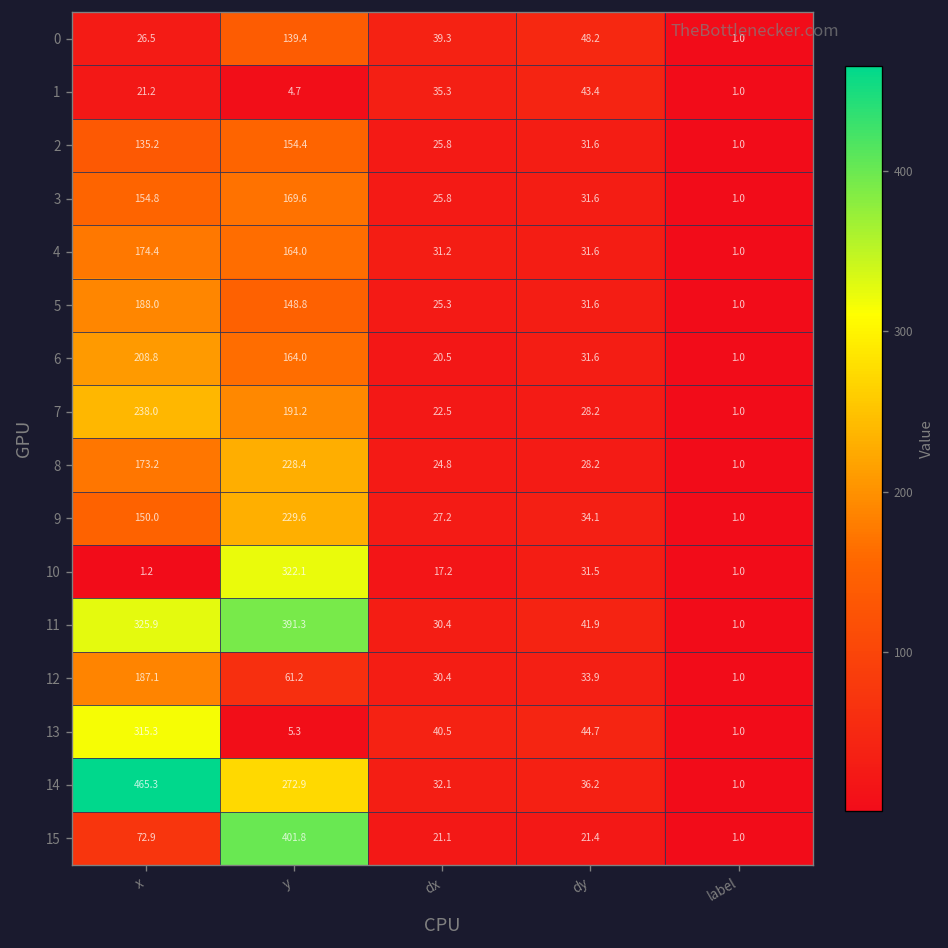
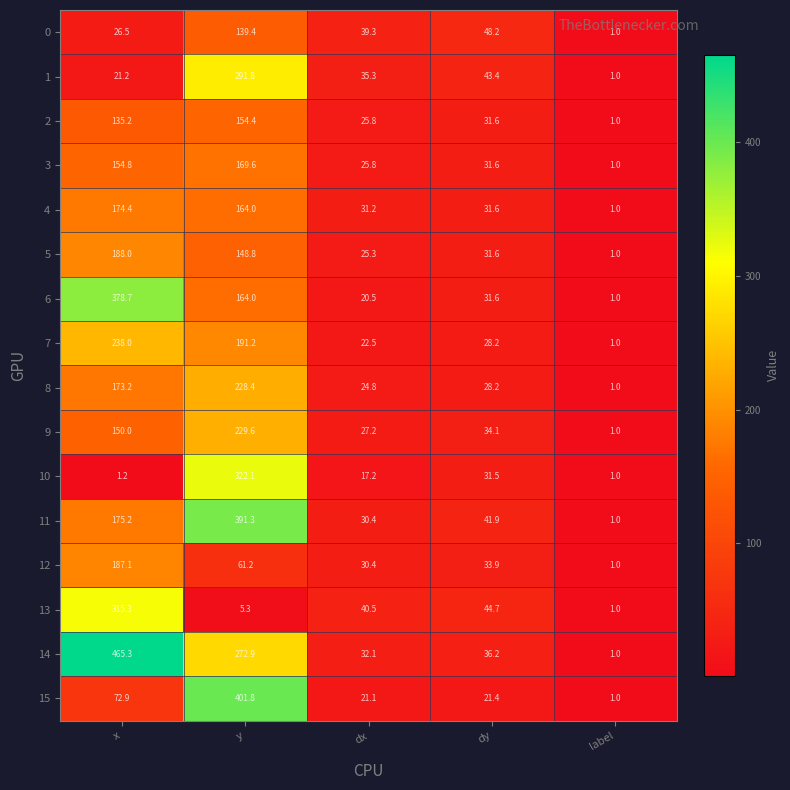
  {
    "0": {
      "x": 26.5,
      "y": 139.4,
      "dx": 39.3,
      "dy": 48.2,
      "label": 1.0
    },
    "1": {
      "x": 21.2,
-     "y": 4.7,
+     "y": 291.8,
      "dx": 35.3,
      "dy": 43.4,
      "label": 1.0
    },
    "2": {
      "x": 135.2,
      "y": 154.4,
      "dx": 25.8,
      "dy": 31.6,
      "label": 1.0
    },
    "3": {
      "x": 154.8,
      "y": 169.6,
      "dx": 25.8,
      "dy": 31.6,
      "label": 1.0
    },
    "4": {
      "x": 174.4,
      "y": 164.0,
      "dx": 31.2,
      "dy": 31.6,
      "label": 1.0
    },
    "5": {
      "x": 188.0,
      "y": 148.8,
      "dx": 25.3,
      "dy": 31.6,
      "label": 1.0
    },
    "6": {
-     "x": 208.8,
+     "x": 378.7,
      "y": 164.0,
      "dx": 20.5,
      "dy": 31.6,
      "label": 1.0
    },
    "7": {
      "x": 238.0,
      "y": 191.2,
      "dx": 22.5,
      "dy": 28.2,
      "label": 1.0
    },
    "8": {
      "x": 173.2,
      "y": 228.4,
      "dx": 24.8,
      "dy": 28.2,
      "label": 1.0
    },
    "9": {
      "x": 150.0,
      "y": 229.6,
      "dx": 27.2,
      "dy": 34.1,
      "label": 1.0
    },
    "10": {
      "x": 1.2,
      "y": 322.1,
      "dx": 17.2,
      "dy": 31.5,
      "label": 1.0
    },
    "11": {
-     "x": 325.9,
+     "x": 175.2,
      "y": 391.3,
      "dx": 30.4,
      "dy": 41.9,
      "label": 1.0
    },
    "12": {
      "x": 187.1,
      "y": 61.2,
      "dx": 30.4,
      "dy": 33.9,
      "label": 1.0
    },
    "13": {
      "x": 315.3,
      "y": 5.3,
      "dx": 40.5,
      "dy": 44.7,
      "label": 1.0
    },
    "14": {
      "x": 465.3,
      "y": 272.9,
      "dx": 32.1,
      "dy": 36.2,
      "label": 1.0
    },
    "15": {
      "x": 72.9,
      "y": 401.8,
      "dx": 21.1,
      "dy": 21.4,
      "label": 1.0
    }
  }
